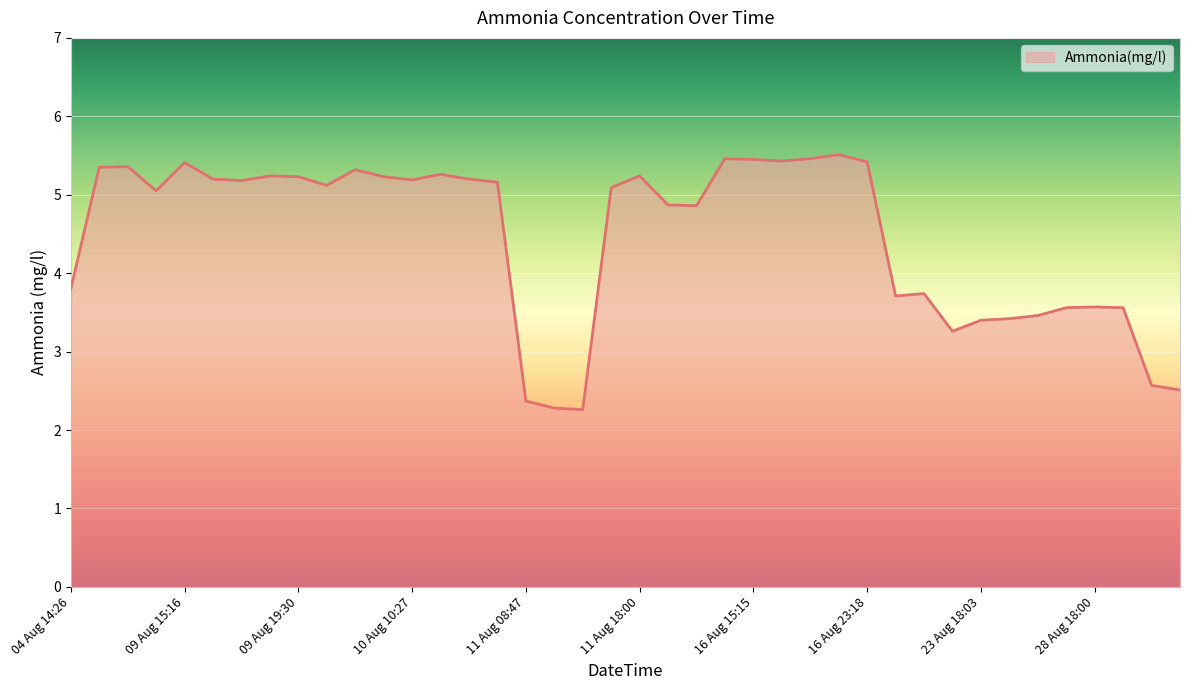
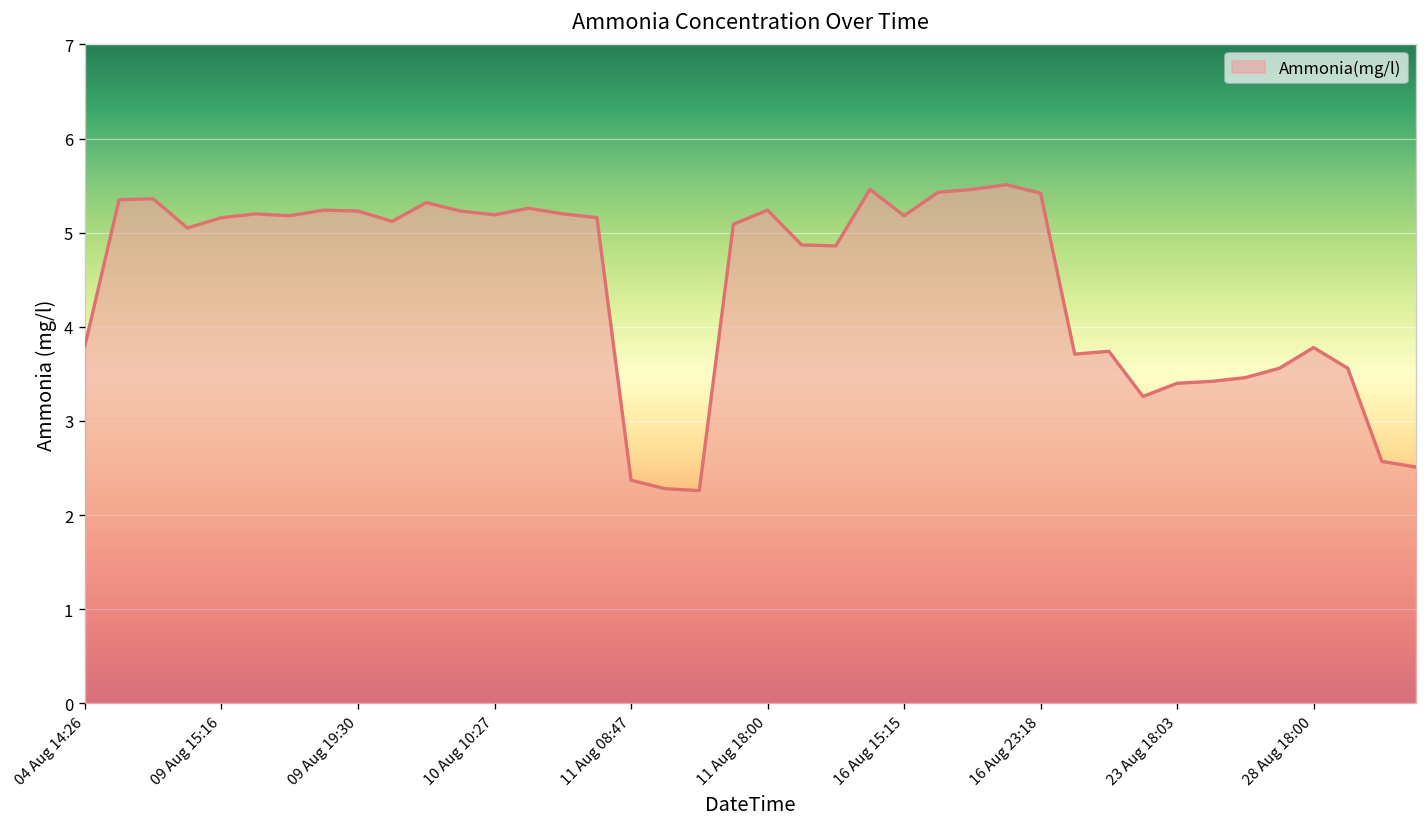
  {
    "04 Aug 14:26": 3.8,
-   "09 Aug 15:16": 5.4,
+   "09 Aug 15:16": 5.2,
    "09 Aug 19:30": 5.2,
    "10 Aug 10:27": 5.2,
    "11 Aug 08:47": 2.4,
    "11 Aug 18:00": 5.2,
-   "16 Aug 15:15": 5.5,
+   "16 Aug 15:15": 5.2,
    "16 Aug 23:18": 5.4,
    "23 Aug 18:03": 3.4,
-   "28 Aug 18:00": 3.6
+   "28 Aug 18:00": 3.8
  }
